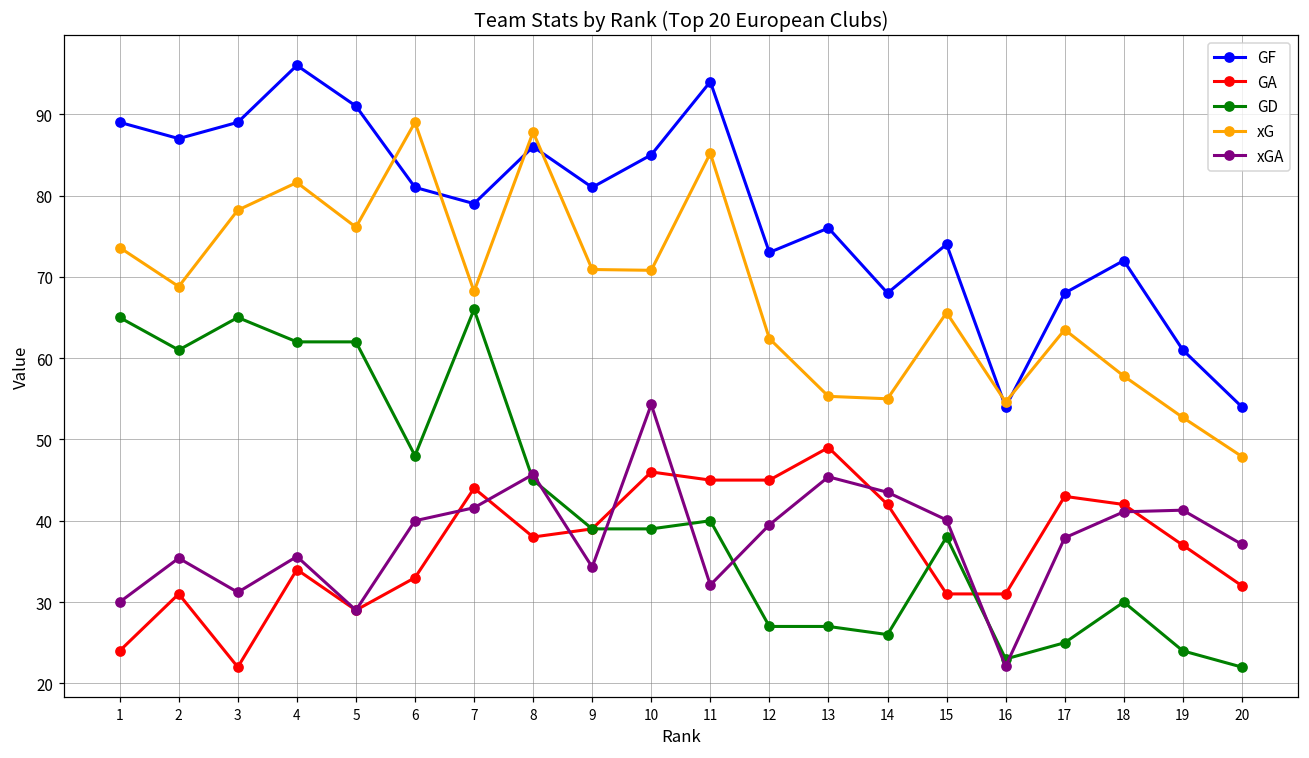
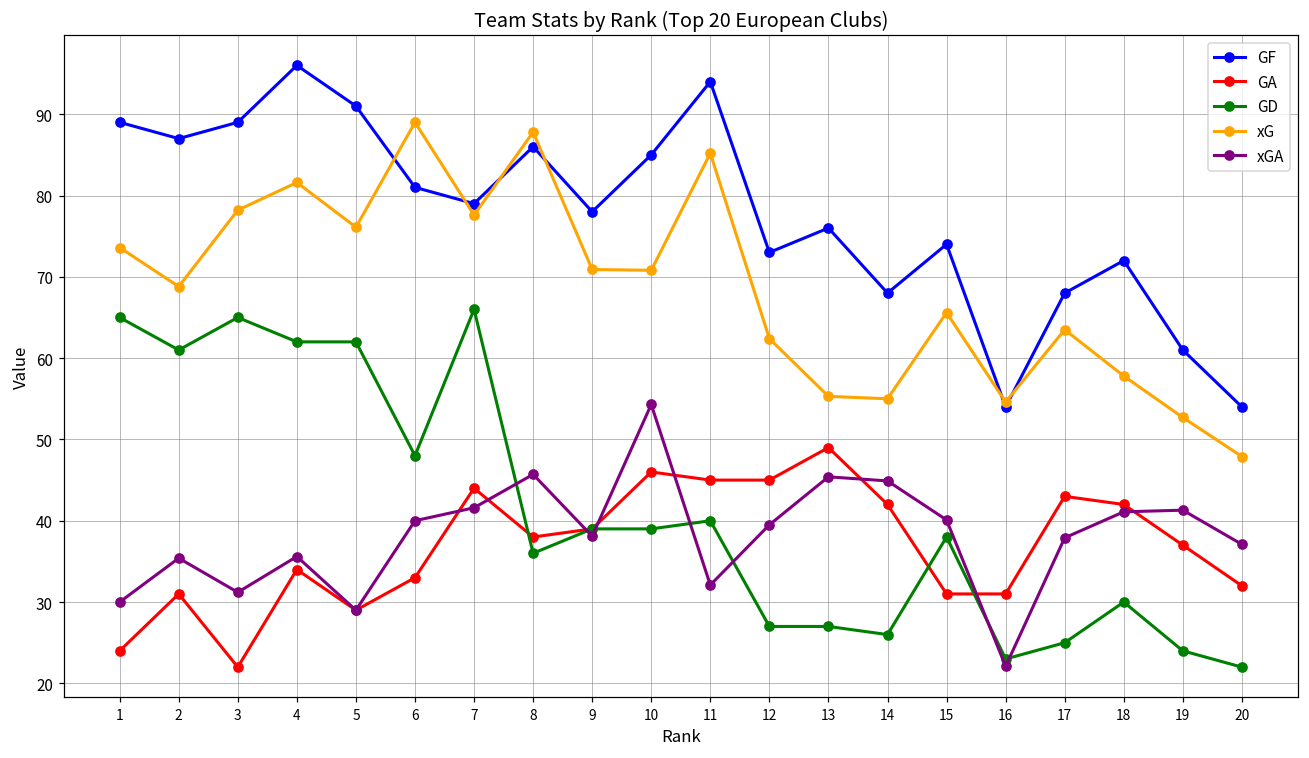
  {
    "GF": {
      "1": 89,
      "2": 87,
      "3": 89,
      "4": 96,
      "5": 91,
      "6": 81,
      "7": 79,
      "8": 86,
-     "9": 81,
+     "9": 78,
      "10": 85,
      "11": 94,
      "12": 73,
      "13": 76,
      "14": 68,
      "15": 74,
      "16": 54,
      "17": 68,
      "18": 72,
      "19": 61,
      "20": 54
    },
    "GA": {
      "1": 24,
      "2": 31,
      "3": 22,
      "4": 34,
      "6": 33,
      "7": 44,
      "8": 38,
      "10": 46,
      "11": 45,
      "12": 45,
      "13": 49,
      "14": 42,
      "15": 31,
      "16": 31,
      "17": 43,
      "18": 42,
      "19": 37,
      "20": 32
    },
    "GD": {
      "1": 65,
      "2": 61,
      "3": 65,
      "4": 62,
      "5": 62,
      "6": 48,
      "7": 66,
-     "8": 45,
+     "8": 36,
      "10": 39,
      "11": 40,
      "12": 27,
      "13": 27,
      "14": 26,
      "15": 38,
      "16": 23,
      "17": 25,
      "18": 30,
      "19": 24,
      "20": 22
    },
    "xG": {
      "1": 74,
      "2": 69,
      "3": 78,
      "4": 82,
      "5": 76,
      "6": 89,
-     "7": 68,
+     "7": 78,
      "8": 88,
      "9": 71,
      "10": 71,
      "11": 85,
      "12": 62,
      "13": 55,
      "14": 55,
      "15": 66,
      "16": 55,
      "17": 64,
      "18": 58,
      "19": 53,
      "20": 48
    },
    "xGA": {
      "1": 30,
      "2": 35,
      "3": 31,
      "4": 36,
      "6": 40,
      "7": 42,
      "8": 46,
-     "9": 34,
+     "9": 38,
      "10": 54,
      "11": 32,
      "12": 40,
      "13": 45,
-     "14": 44,
+     "14": 45,
      "15": 40,
      "16": 22,
      "17": 38,
      "18": 41,
      "19": 41,
      "20": 37
    }
  }
